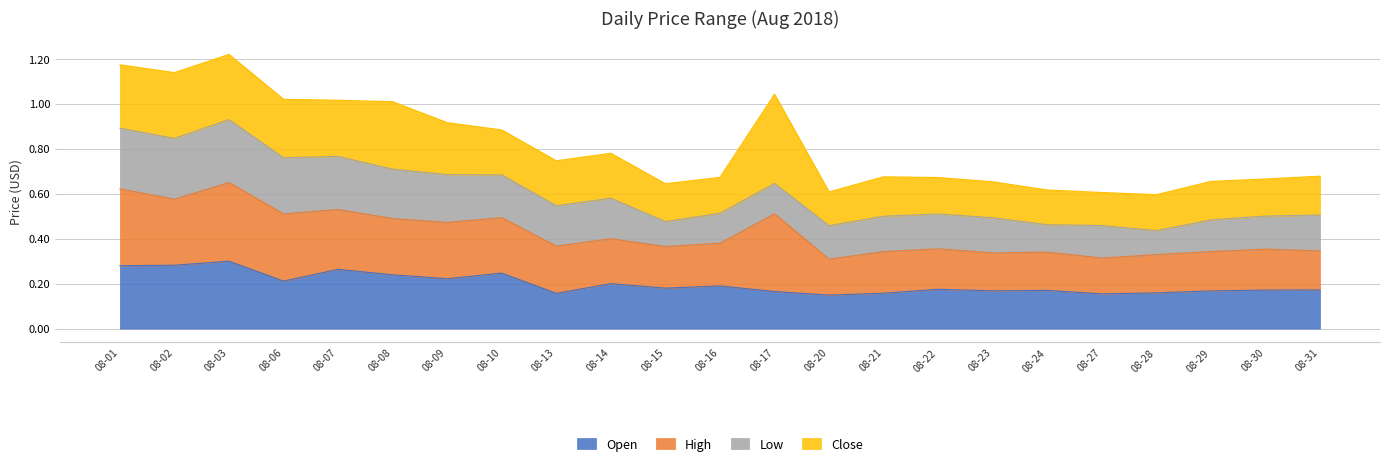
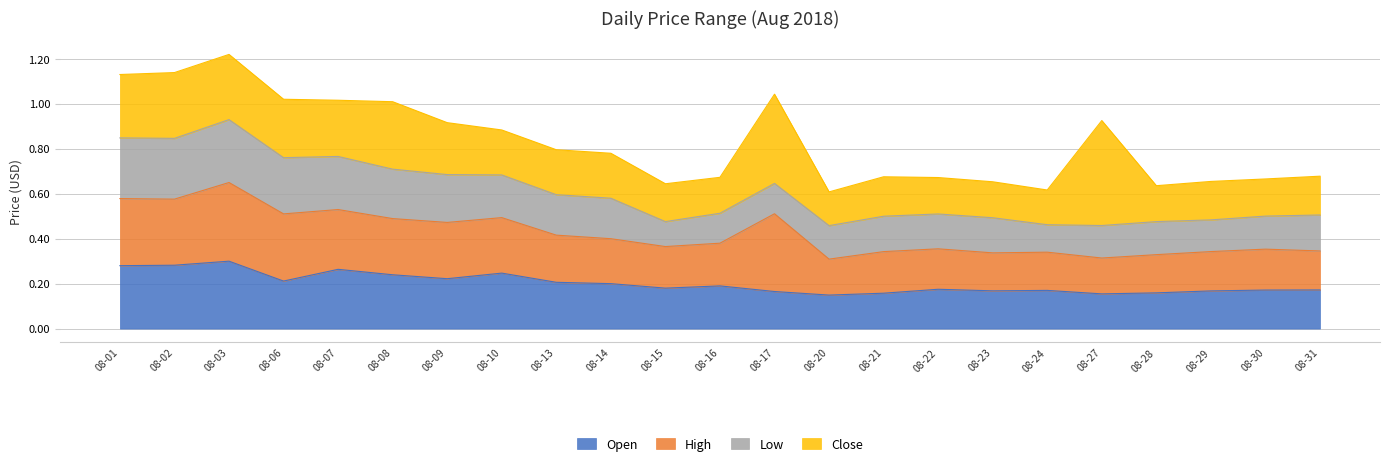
  {
    "Open": {
      "08-01": 0.28,
      "08-02": 0.28,
      "08-03": 0.30,
      "08-06": 0.21,
      "08-07": 0.26,
      "08-08": 0.24,
      "08-09": 0.22,
      "08-10": 0.25,
-     "08-13": 0.16,
+     "08-13": 0.21,
      "08-14": 0.20,
      "08-15": 0.18,
      "08-16": 0.19,
      "08-17": 0.17,
      "08-20": 0.15,
      "08-21": 0.16,
      "08-22": 0.18,
      "08-23": 0.17,
      "08-24": 0.17,
      "08-27": 0.15,
      "08-28": 0.16,
      "08-29": 0.17,
      "08-30": 0.17,
      "08-31": 0.17
    },
    "High": {
-     "08-01": 0.34,
+     "08-01": 0.30,
      "08-02": 0.29,
      "08-03": 0.35,
      "08-06": 0.30,
      "08-07": 0.27,
      "08-08": 0.25,
      "08-09": 0.25,
      "08-10": 0.25,
      "08-13": 0.21,
      "08-14": 0.20,
      "08-15": 0.19,
      "08-16": 0.19,
      "08-17": 0.35,
      "08-20": 0.16,
      "08-21": 0.19,
      "08-22": 0.18,
      "08-23": 0.17,
      "08-24": 0.17,
      "08-27": 0.16,
      "08-28": 0.17,
      "08-29": 0.18,
      "08-30": 0.18,
      "08-31": 0.17
    },
    "Low": {
      "08-01": 0.27,
      "08-02": 0.27,
      "08-03": 0.28,
      "08-06": 0.25,
      "08-07": 0.24,
      "08-08": 0.22,
      "08-09": 0.21,
      "08-10": 0.19,
      "08-13": 0.18,
      "08-14": 0.18,
      "08-15": 0.11,
      "08-16": 0.13,
      "08-17": 0.14,
      "08-20": 0.15,
      "08-21": 0.16,
      "08-22": 0.16,
      "08-23": 0.16,
      "08-24": 0.12,
      "08-27": 0.14,
-     "08-28": 0.11,
+     "08-28": 0.15,
      "08-29": 0.14,
      "08-30": 0.15,
      "08-31": 0.16
    },
    "Close": {
      "08-01": 0.28,
      "08-02": 0.29,
      "08-03": 0.29,
      "08-06": 0.26,
      "08-07": 0.25,
      "08-08": 0.30,
      "08-09": 0.23,
      "08-10": 0.20,
      "08-13": 0.20,
      "08-14": 0.20,
      "08-15": 0.17,
      "08-16": 0.16,
      "08-17": 0.40,
      "08-20": 0.15,
      "08-21": 0.18,
      "08-22": 0.16,
      "08-23": 0.16,
      "08-24": 0.15,
-     "08-27": 0.15,
+     "08-27": 0.47,
      "08-28": 0.16,
      "08-29": 0.17,
      "08-30": 0.17,
      "08-31": 0.17
    }
  }
